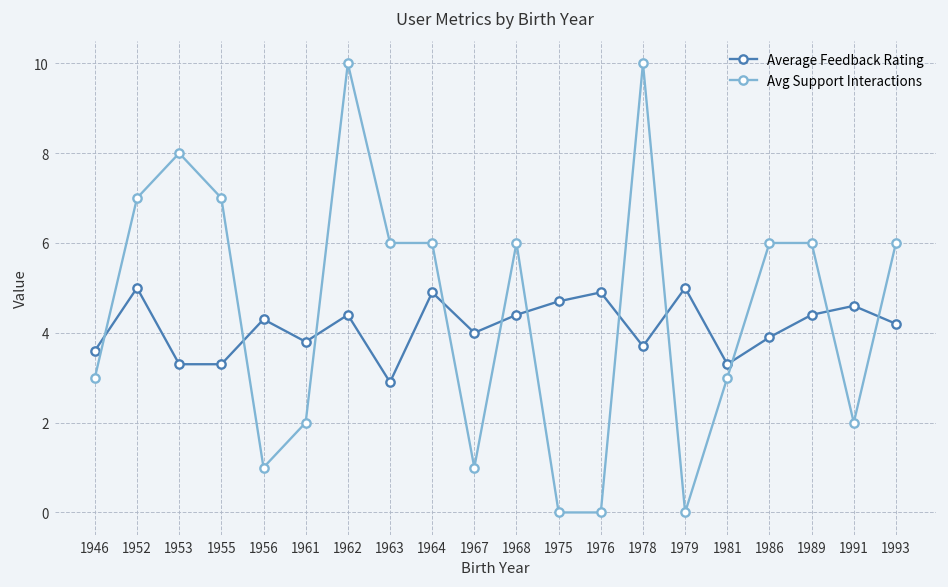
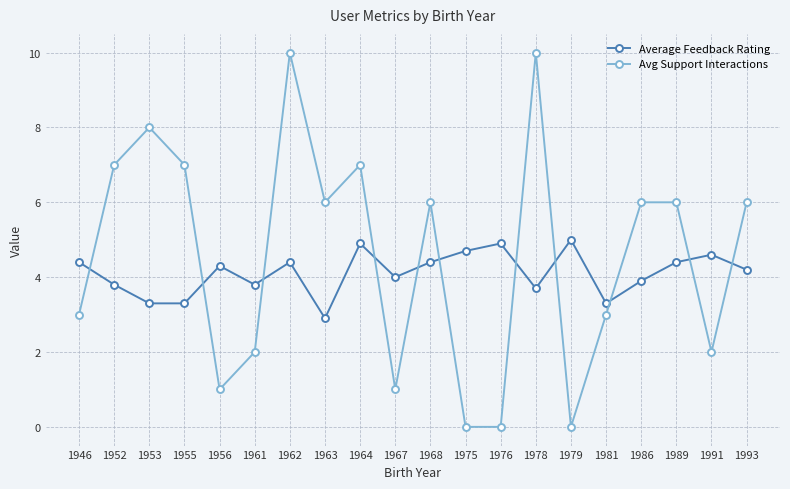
  {
    "Average Feedback Rating": {
-     "1946": 3.6,
-     "1952": 5.0,
+     "1946": 4.4,
+     "1952": 3.8,
      "1953": 3.3,
      "1955": 3.3,
      "1956": 4.3,
      "1961": 3.8,
      "1962": 4.4,
      "1963": 2.9,
      "1964": 4.9,
      "1967": 4.0,
      "1968": 4.4,
      "1975": 4.7,
      "1976": 4.9,
      "1978": 3.7,
      "1979": 5.0,
      "1981": 3.3,
      "1986": 3.9,
      "1989": 4.4,
      "1991": 4.6,
      "1993": 4.2
    },
    "Avg Support Interactions": {
      "1946": 3,
      "1952": 7,
      "1953": 8,
      "1955": 7,
      "1956": 1,
      "1961": 2,
      "1962": 10,
      "1963": 6,
-     "1964": 6,
+     "1964": 7,
      "1967": 1,
      "1968": 6,
      "1975": 0,
      "1976": 0,
      "1978": 10,
      "1979": 0,
      "1981": 3,
      "1986": 6,
      "1989": 6,
      "1991": 2,
      "1993": 6
    }
  }
